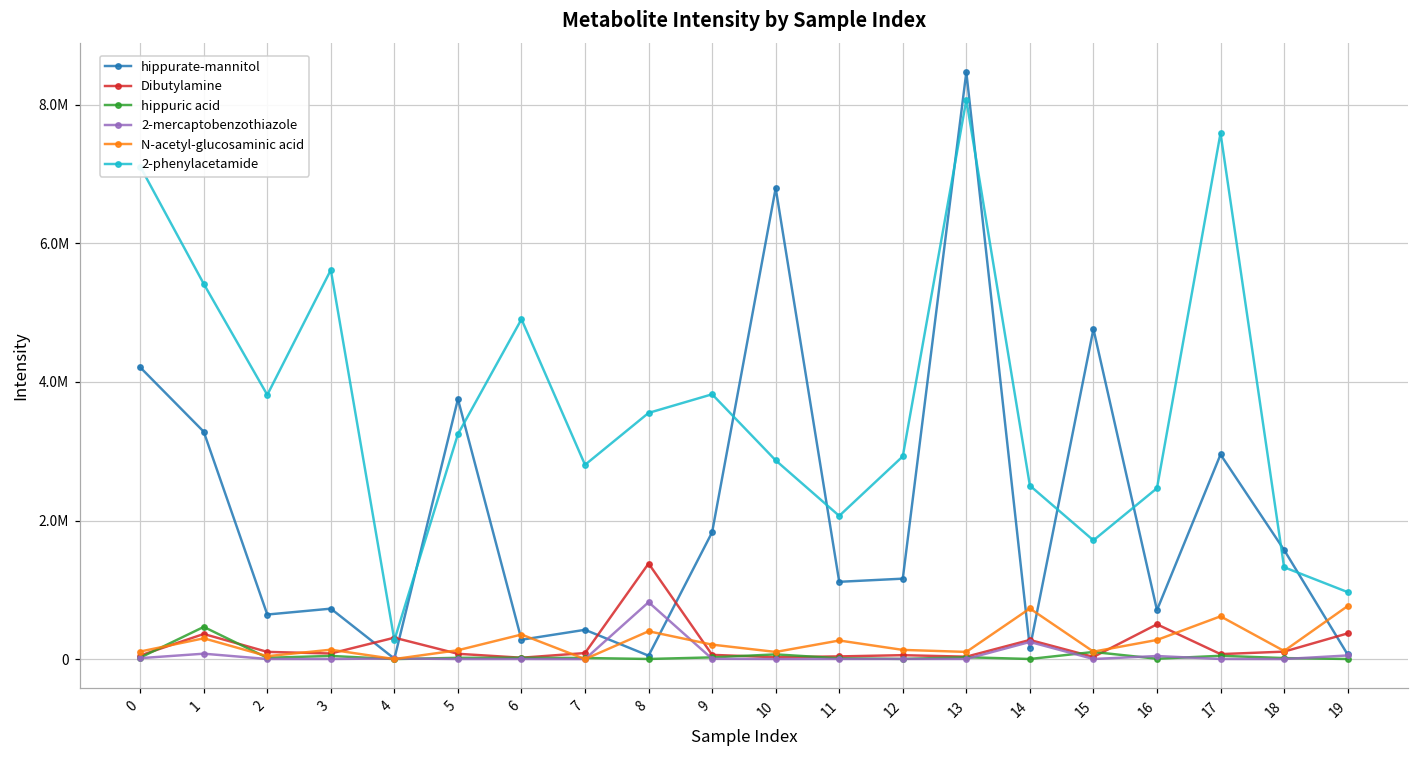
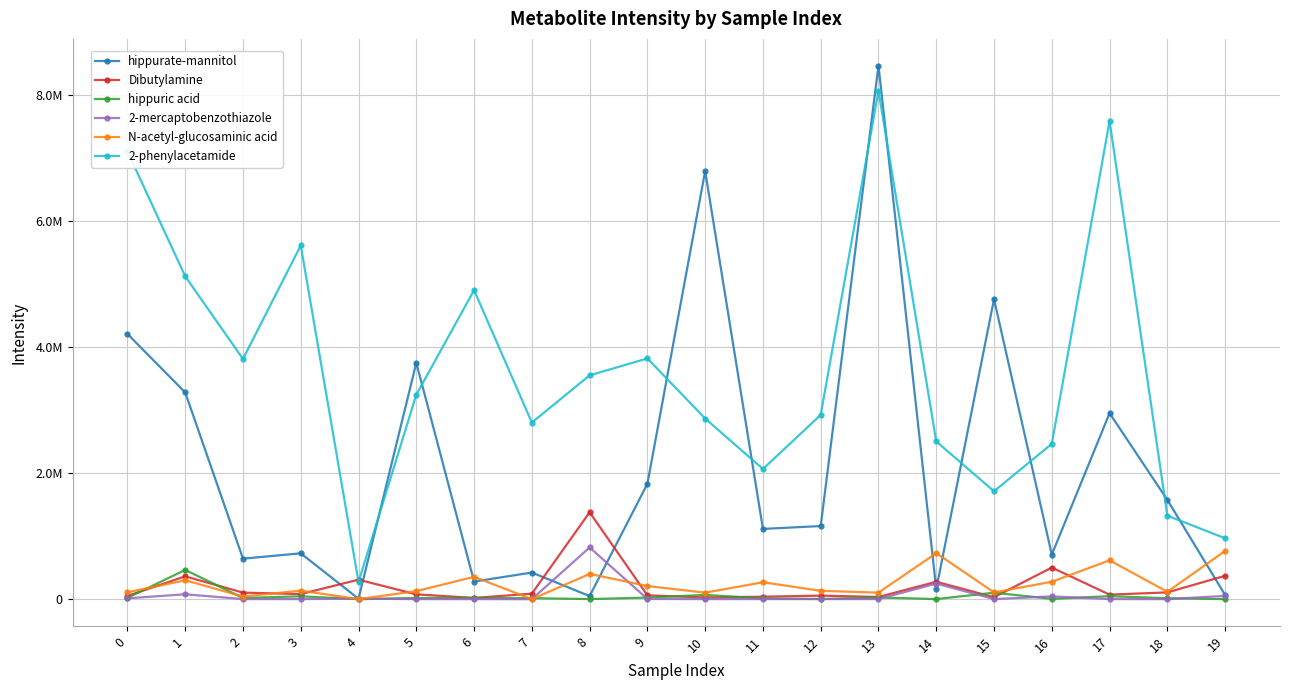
  {
    "hippurate-mannitol": {
      "0": 4200000,
      "1": 3300000,
      "2": 600000,
      "3": 700000,
      "5": 3800000,
      "6": 300000,
      "7": 400000,
      "8": 0,
      "9": 1800000,
      "10": 6800000,
      "11": 1100000,
      "12": 1200000,
      "13": 8500000,
      "14": 200000,
      "15": 4800000,
      "16": 700000,
      "17": 3000000,
      "18": 1600000
    },
    "Dibutylamine": {
      "1": 400000,
      "2": 100000,
      "5": 100000,
      "7": 100000,
      "8": 1400000,
      "12": 100000,
      "16": 500000,
      "19": 400000
    },
    "hippuric acid": {
      "1": 500000,
      "8": 0,
      "14": 0,
      "19": 0
    },
    "2-mercaptobenzothiazole": {
      "1": 100000,
      "3": 0,
      "8": 800000,
      "17": 0
    },
    "N-acetyl-glucosaminic acid": {
      "0": 100000,
      "1": 300000,
      "3": 100000,
      "5": 100000,
      "6": 400000,
      "8": 400000,
      "9": 200000,
      "11": 300000,
      "12": 100000,
      "13": 100000,
      "14": 700000,
      "16": 300000,
      "17": 600000,
      "19": 800000
    },
    "2-phenylacetamide": {
-     "1": 5400000,
+     "1": 5100000,
      "2": 3800000,
      "3": 5600000,
      "5": 3200000,
      "6": 4900000,
      "7": 2800000,
      "8": 3600000,
      "9": 3800000,
      "10": 2900000,
      "11": 2100000,
      "12": 2900000,
      "13": 8100000,
      "14": 2500000,
      "15": 1700000,
      "16": 2500000,
      "17": 7600000,
      "18": 1300000,
      "19": 1000000
    }
  }
